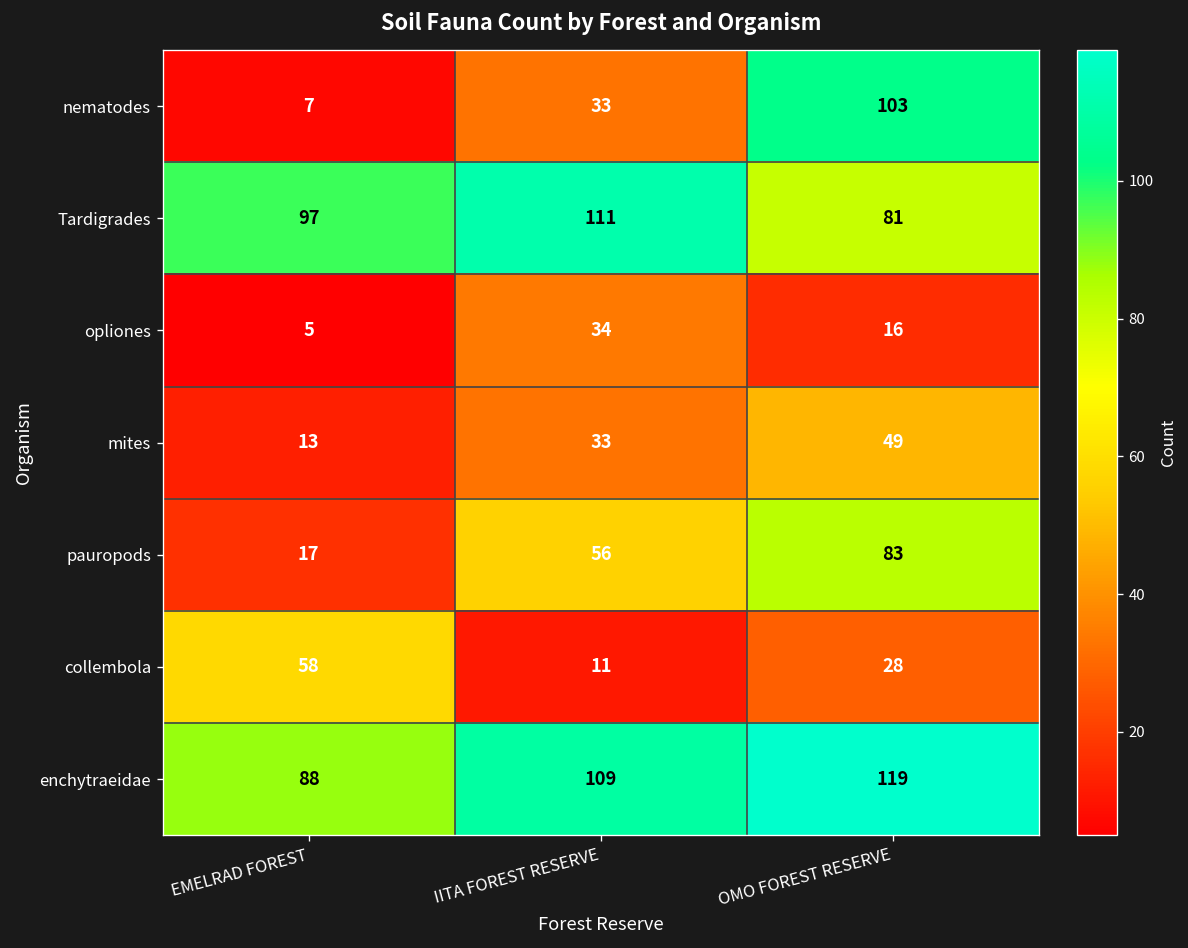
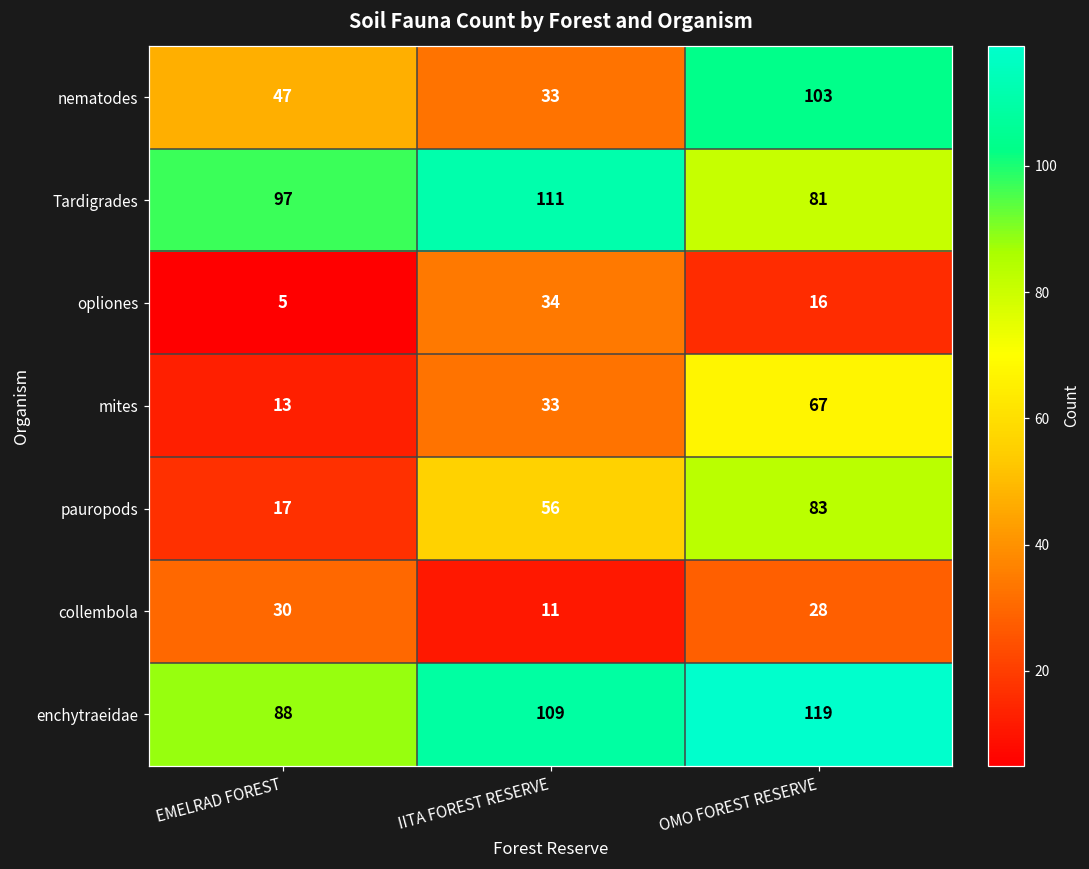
  {
    "nematodes": {
-     "EMELRAD FOREST": 7,
+     "EMELRAD FOREST": 47,
      "IITA FOREST RESERVE": 33,
      "OMO FOREST RESERVE": 103
    },
    "Tardigrades": {
      "EMELRAD FOREST": 97,
      "IITA FOREST RESERVE": 111,
      "OMO FOREST RESERVE": 81
    },
    "opliones": {
      "EMELRAD FOREST": 5,
      "IITA FOREST RESERVE": 34,
      "OMO FOREST RESERVE": 16
    },
    "mites": {
      "EMELRAD FOREST": 13,
      "IITA FOREST RESERVE": 33,
-     "OMO FOREST RESERVE": 49
+     "OMO FOREST RESERVE": 67
    },
    "pauropods": {
      "EMELRAD FOREST": 17,
      "IITA FOREST RESERVE": 56,
      "OMO FOREST RESERVE": 83
    },
    "collembola": {
-     "EMELRAD FOREST": 58,
+     "EMELRAD FOREST": 30,
      "IITA FOREST RESERVE": 11,
      "OMO FOREST RESERVE": 28
    },
    "enchytraeidae": {
      "EMELRAD FOREST": 88,
      "IITA FOREST RESERVE": 109,
      "OMO FOREST RESERVE": 119
    }
  }
